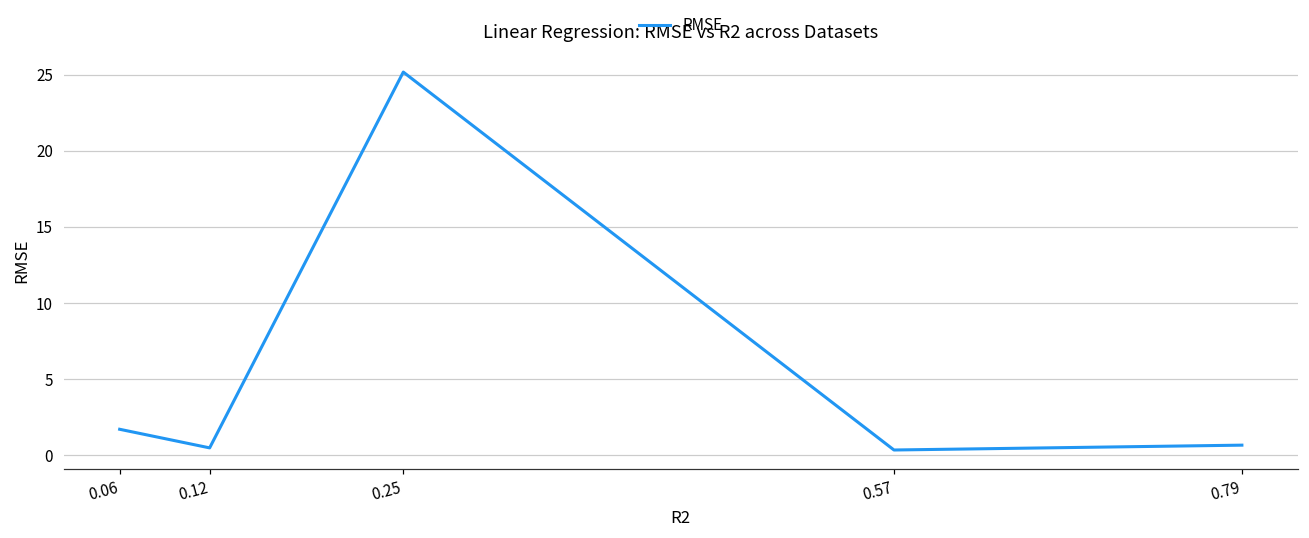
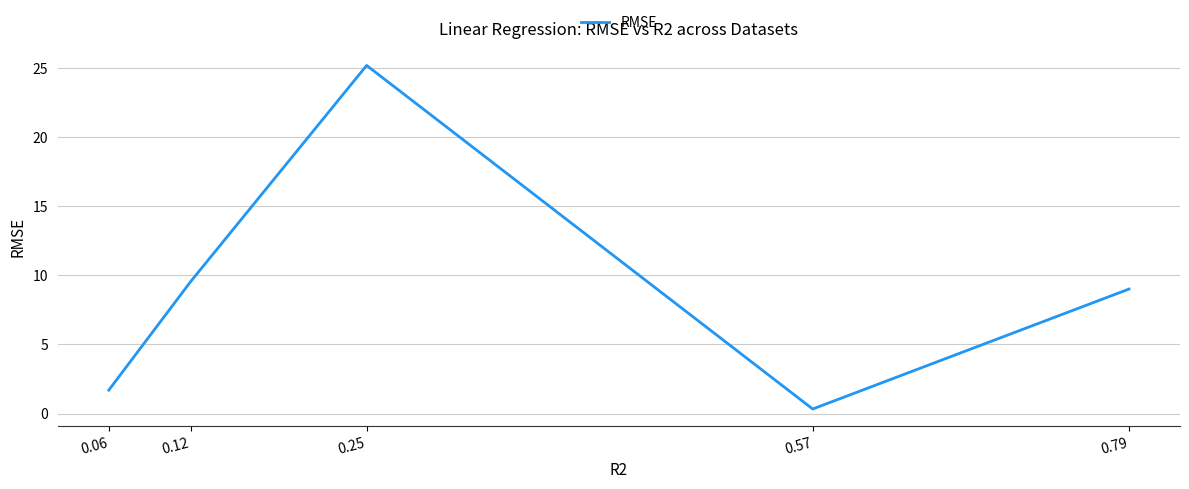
  {
    "0.06": 1.7,
-   "0.12": 0.5,
+   "0.12": 9.5,
    "0.25": 25.2,
    "0.57": 0.3,
-   "0.79": 0.6
+   "0.79": 9.0
  }
